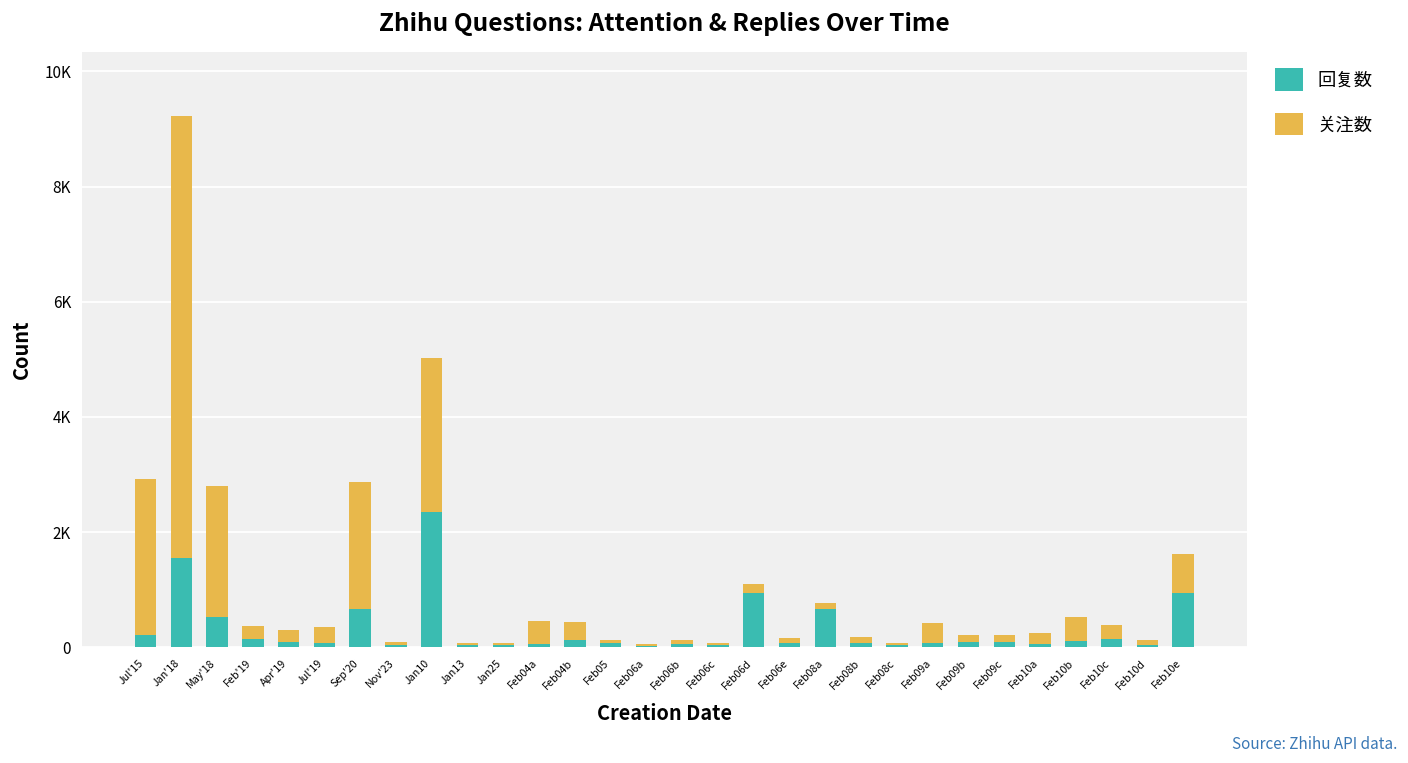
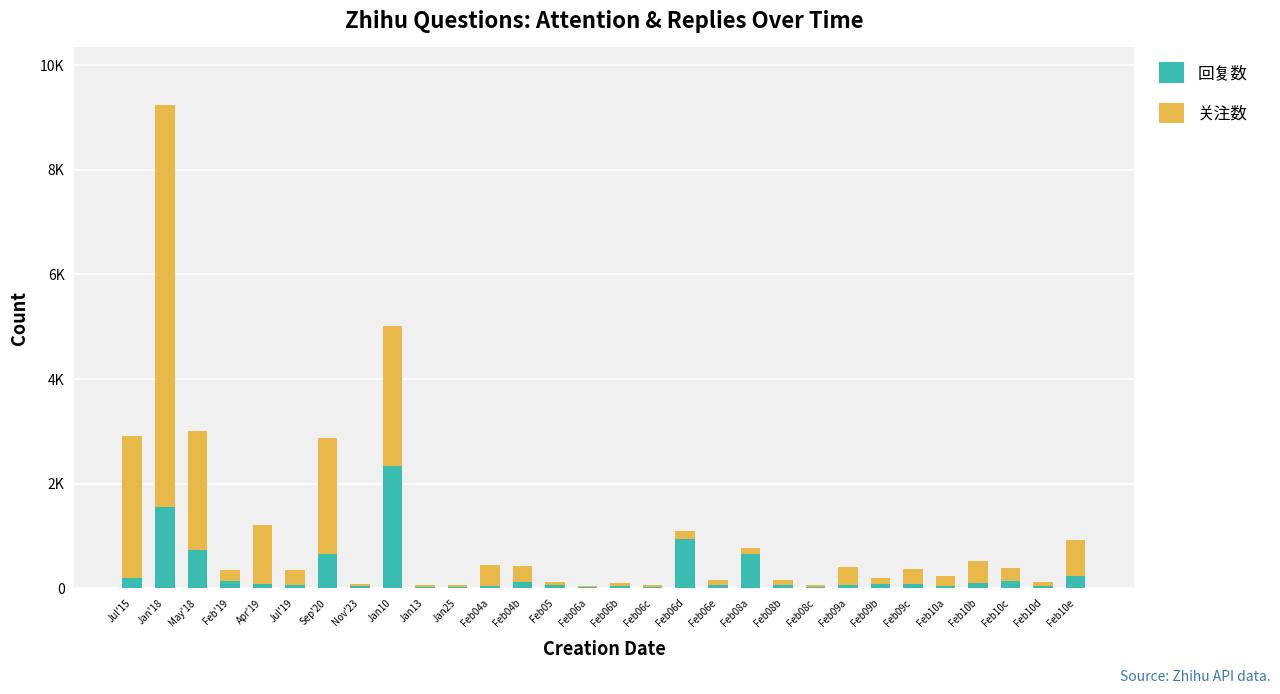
  {
    "回复数": {
      "Jul'15": 200,
      "Jan'18": 1500,
-     "May'18": 500,
+     "May'18": 700,
      "Feb'19": 100,
      "Apr'19": 100,
      "Jul'19": 100,
      "Sep'20": 700,
      "Jan10": 2300,
      "Feb04b": 100,
      "Feb05": 100,
      "Feb06d": 900,
      "Feb06e": 100,
      "Feb08a": 600,
      "Feb08b": 100,
      "Feb09a": 100,
      "Feb09b": 100,
      "Feb09c": 100,
      "Feb10b": 100,
      "Feb10c": 100,
-     "Feb10e": 900
+     "Feb10e": 200
    },
    "关注数": {
      "Jul'15": 2700,
      "Jan'18": 7700,
      "May'18": 2300,
      "Feb'19": 200,
-     "Apr'19": 200,
+     "Apr'19": 1100,
      "Jul'19": 300,
      "Sep'20": 2200,
      "Jan10": 2700,
      "Feb04a": 400,
      "Feb04b": 300,
      "Feb05": 100,
      "Feb06b": 100,
      "Feb06d": 200,
      "Feb06e": 100,
      "Feb08a": 100,
      "Feb08b": 100,
      "Feb09a": 300,
      "Feb09b": 100,
-     "Feb09c": 100,
+     "Feb09c": 300,
      "Feb10a": 200,
      "Feb10b": 400,
      "Feb10c": 200,
      "Feb10d": 100,
      "Feb10e": 700
    }
  }
